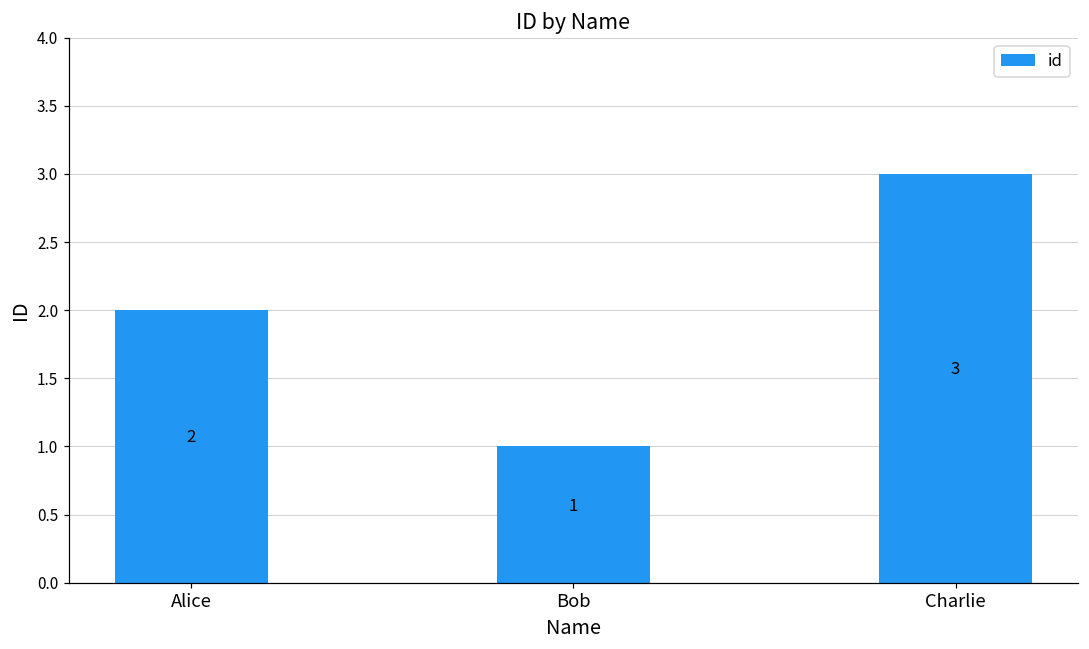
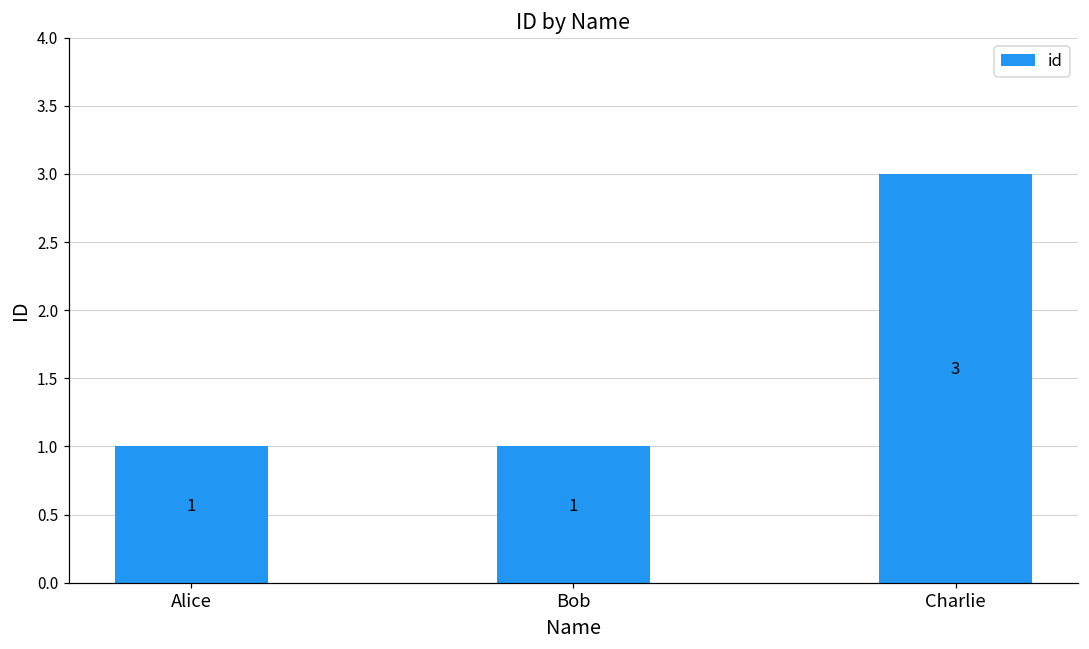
  {
-   "Alice": 2,
+   "Alice": 1,
    "Bob": 1,
    "Charlie": 3
  }
